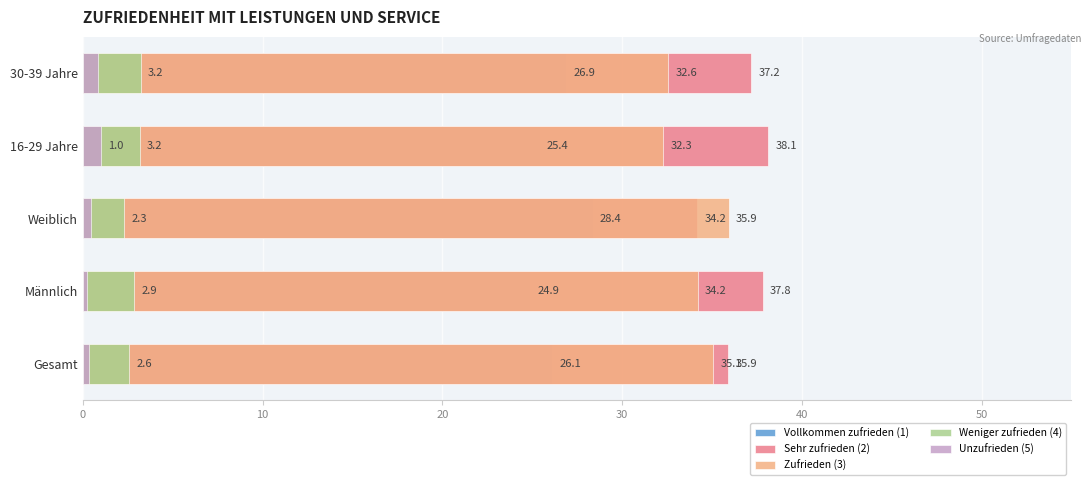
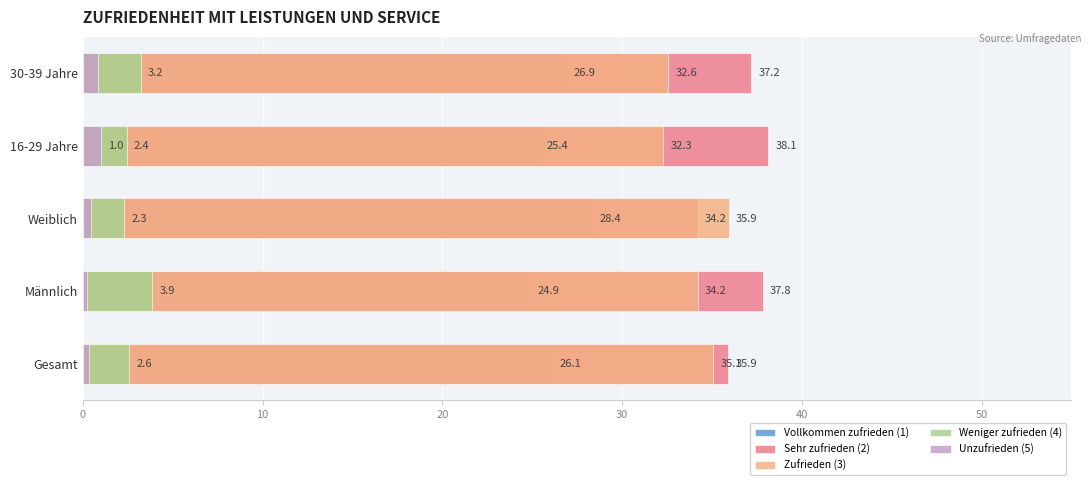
  {
    "Weniger zufrieden (4)": {
-     "16-29 Jahre": 3.2,
-     "Männlich": 2.9
+     "16-29 Jahre": 2.4,
+     "Männlich": 3.9
    }
  }
